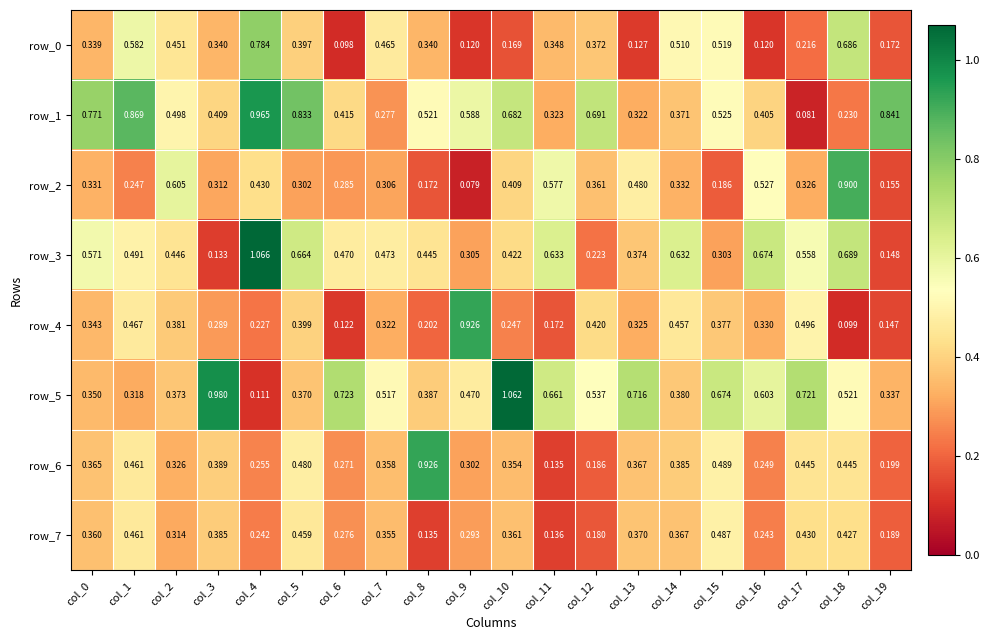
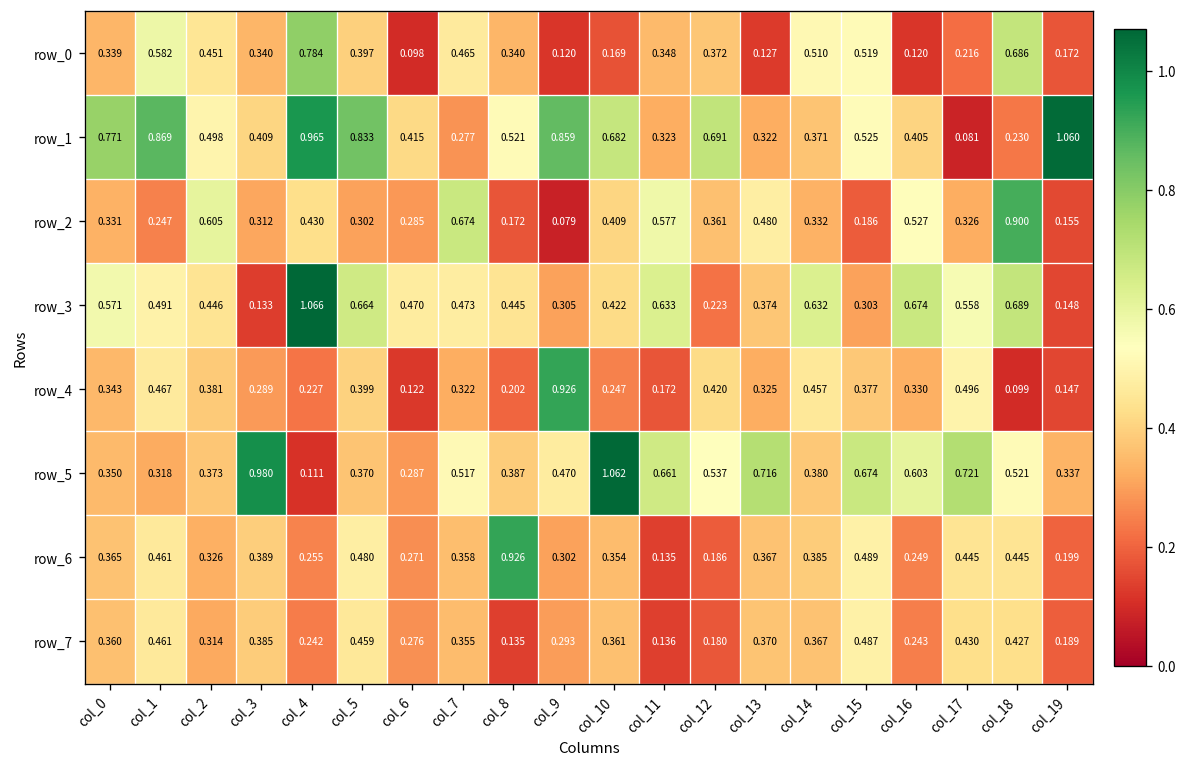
  {
    "row_0": {
      "col_0": 0.339,
      "col_1": 0.582,
      "col_2": 0.451,
      "col_3": 0.340,
      "col_4": 0.784,
      "col_5": 0.397,
      "col_6": 0.098,
      "col_7": 0.465,
      "col_8": 0.340,
      "col_9": 0.120,
      "col_10": 0.169,
      "col_11": 0.348,
      "col_12": 0.372,
      "col_13": 0.127,
      "col_14": 0.510,
      "col_15": 0.519,
      "col_16": 0.120,
      "col_17": 0.216,
      "col_18": 0.686,
      "col_19": 0.172
    },
    "row_1": {
      "col_0": 0.771,
      "col_1": 0.869,
      "col_2": 0.498,
      "col_3": 0.409,
      "col_4": 0.965,
      "col_5": 0.833,
      "col_6": 0.415,
      "col_7": 0.277,
      "col_8": 0.521,
-     "col_9": 0.588,
+     "col_9": 0.859,
      "col_10": 0.682,
      "col_11": 0.323,
      "col_12": 0.691,
      "col_13": 0.322,
      "col_14": 0.371,
      "col_15": 0.525,
      "col_16": 0.405,
      "col_17": 0.081,
      "col_18": 0.230,
-     "col_19": 0.841
+     "col_19": 1.060
    },
    "row_2": {
      "col_0": 0.331,
      "col_1": 0.247,
      "col_2": 0.605,
      "col_3": 0.312,
      "col_4": 0.430,
      "col_5": 0.302,
      "col_6": 0.285,
-     "col_7": 0.306,
+     "col_7": 0.674,
      "col_8": 0.172,
      "col_9": 0.079,
      "col_10": 0.409,
      "col_11": 0.577,
      "col_12": 0.361,
      "col_13": 0.480,
      "col_14": 0.332,
      "col_15": 0.186,
      "col_16": 0.527,
      "col_17": 0.326,
      "col_18": 0.900,
      "col_19": 0.155
    },
    "row_3": {
      "col_0": 0.571,
      "col_1": 0.491,
      "col_2": 0.446,
      "col_3": 0.133,
      "col_4": 1.066,
      "col_5": 0.664,
      "col_6": 0.470,
      "col_7": 0.473,
      "col_8": 0.445,
      "col_9": 0.305,
      "col_10": 0.422,
      "col_11": 0.633,
      "col_12": 0.223,
      "col_13": 0.374,
      "col_14": 0.632,
      "col_15": 0.303,
      "col_16": 0.674,
      "col_17": 0.558,
      "col_18": 0.689,
      "col_19": 0.148
    },
    "row_4": {
      "col_0": 0.343,
      "col_1": 0.467,
      "col_2": 0.381,
      "col_3": 0.289,
      "col_4": 0.227,
      "col_5": 0.399,
      "col_6": 0.122,
      "col_7": 0.322,
      "col_8": 0.202,
      "col_9": 0.926,
      "col_10": 0.247,
      "col_11": 0.172,
      "col_12": 0.420,
      "col_13": 0.325,
      "col_14": 0.457,
      "col_15": 0.377,
      "col_16": 0.330,
      "col_17": 0.496,
      "col_18": 0.099,
      "col_19": 0.147
    },
    "row_5": {
      "col_0": 0.350,
      "col_1": 0.318,
      "col_2": 0.373,
      "col_3": 0.980,
      "col_4": 0.111,
      "col_5": 0.370,
-     "col_6": 0.723,
+     "col_6": 0.287,
      "col_7": 0.517,
      "col_8": 0.387,
      "col_9": 0.470,
      "col_10": 1.062,
      "col_11": 0.661,
      "col_12": 0.537,
      "col_13": 0.716,
      "col_14": 0.380,
      "col_15": 0.674,
      "col_16": 0.603,
      "col_17": 0.721,
      "col_18": 0.521,
      "col_19": 0.337
    },
    "row_6": {
      "col_0": 0.365,
      "col_1": 0.461,
      "col_2": 0.326,
      "col_3": 0.389,
      "col_4": 0.255,
      "col_5": 0.480,
      "col_6": 0.271,
      "col_7": 0.358,
      "col_8": 0.926,
      "col_9": 0.302,
      "col_10": 0.354,
      "col_11": 0.135,
      "col_12": 0.186,
      "col_13": 0.367,
      "col_14": 0.385,
      "col_15": 0.489,
      "col_16": 0.249,
      "col_17": 0.445,
      "col_18": 0.445,
      "col_19": 0.199
    },
    "row_7": {
      "col_0": 0.360,
      "col_1": 0.461,
      "col_2": 0.314,
      "col_3": 0.385,
      "col_4": 0.242,
      "col_5": 0.459,
      "col_6": 0.276,
      "col_7": 0.355,
      "col_8": 0.135,
      "col_9": 0.293,
      "col_10": 0.361,
      "col_11": 0.136,
      "col_12": 0.180,
      "col_13": 0.370,
      "col_14": 0.367,
      "col_15": 0.487,
      "col_16": 0.243,
      "col_17": 0.430,
      "col_18": 0.427,
      "col_19": 0.189
    }
  }
